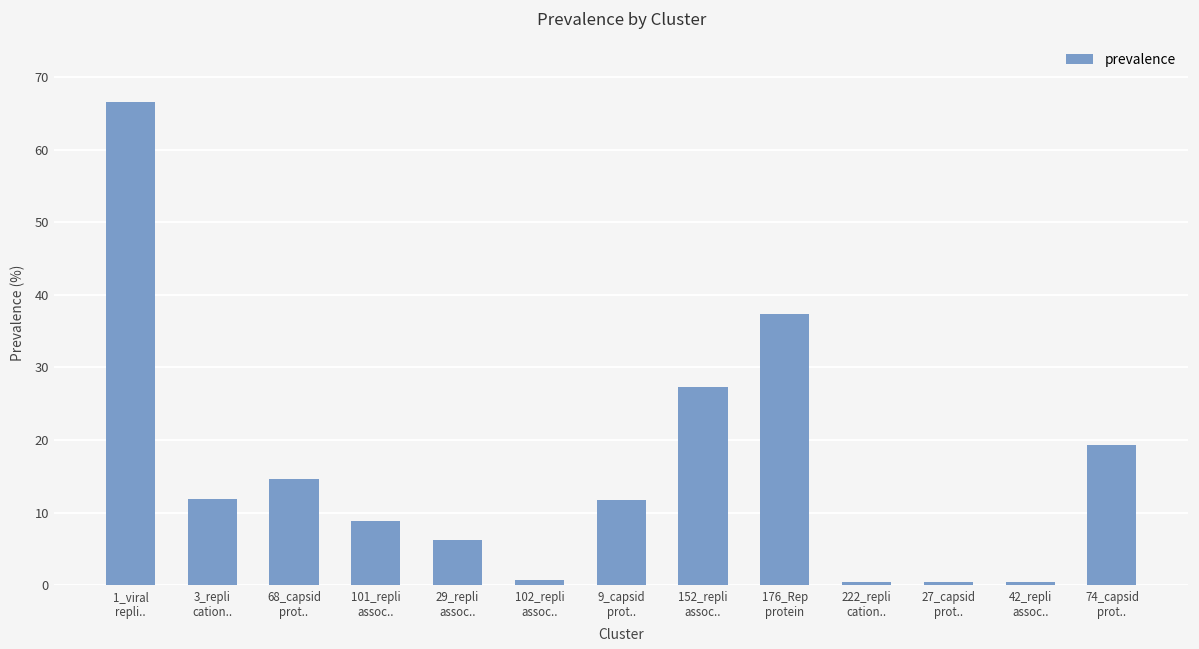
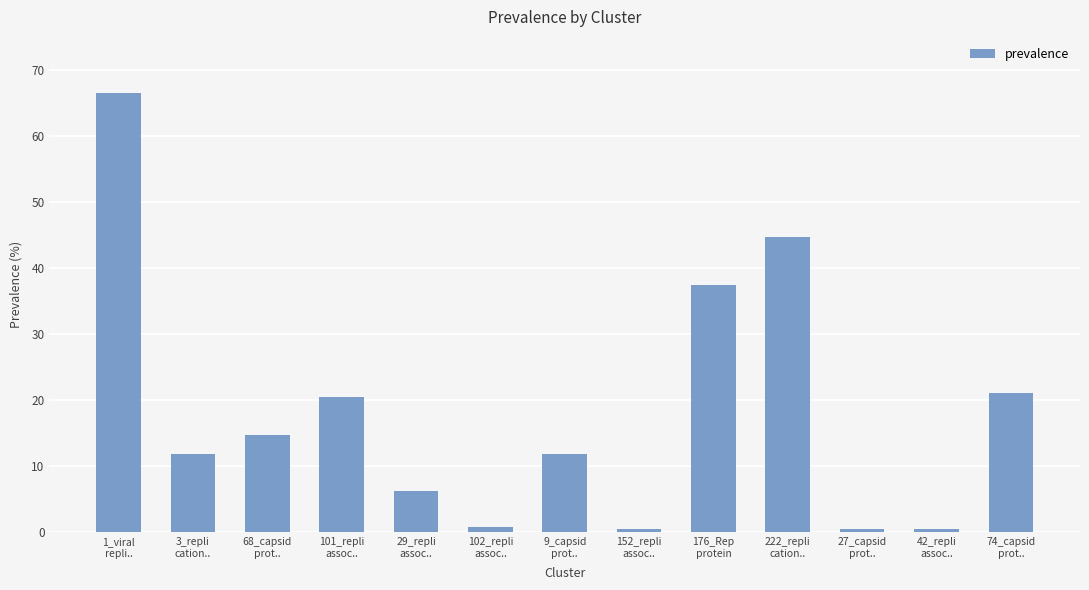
  {
    "1_viral repli..": 66,
    "3_repli cation..": 12,
    "68_capsid prot..": 15,
-   "101_repli assoc..": 9,
+   "101_repli assoc..": 20,
    "29_repli assoc..": 6,
    "102_repli assoc..": 1,
    "9_capsid prot..": 12,
-   "152_repli assoc..": 27,
+   "152_repli assoc..": 1,
    "176_Rep protein": 37,
-   "222_repli cation..": 1,
+   "222_repli cation..": 45,
    "27_capsid prot..": 1,
    "42_repli assoc..": 1,
-   "74_capsid prot..": 19
+   "74_capsid prot..": 21
  }
